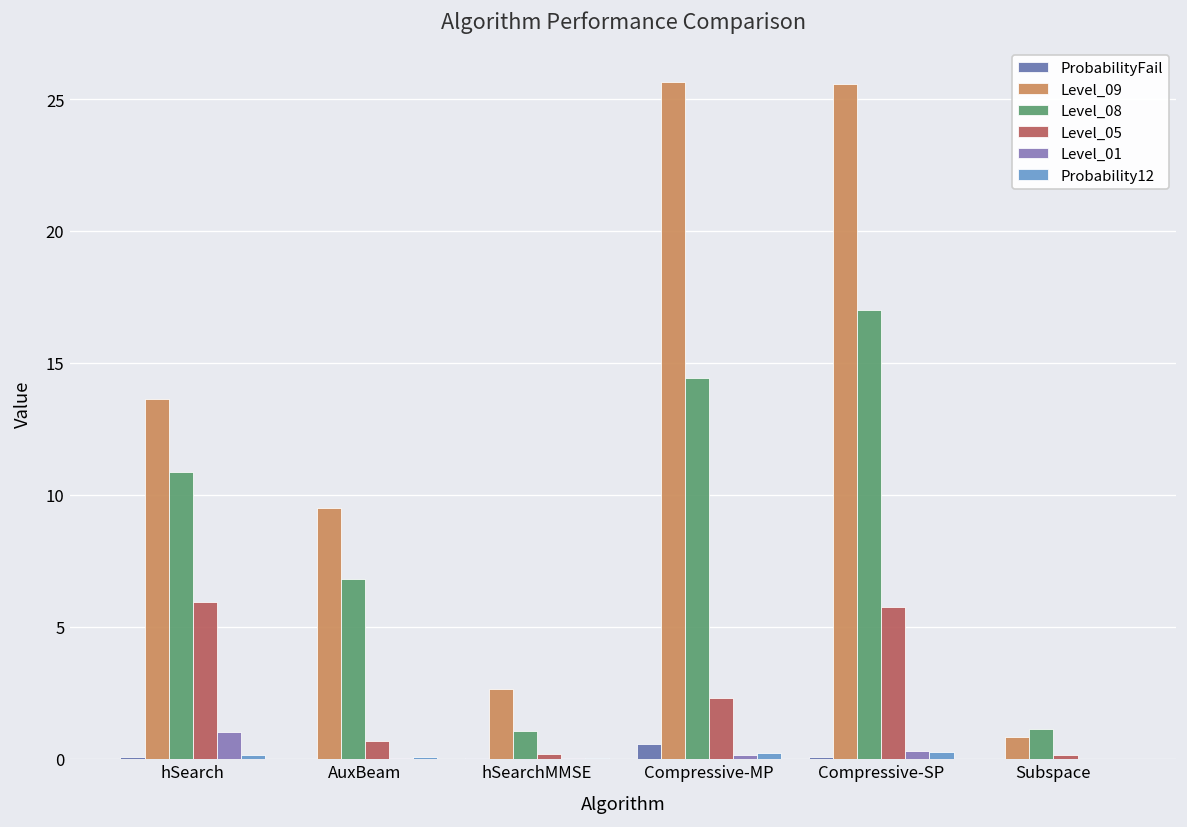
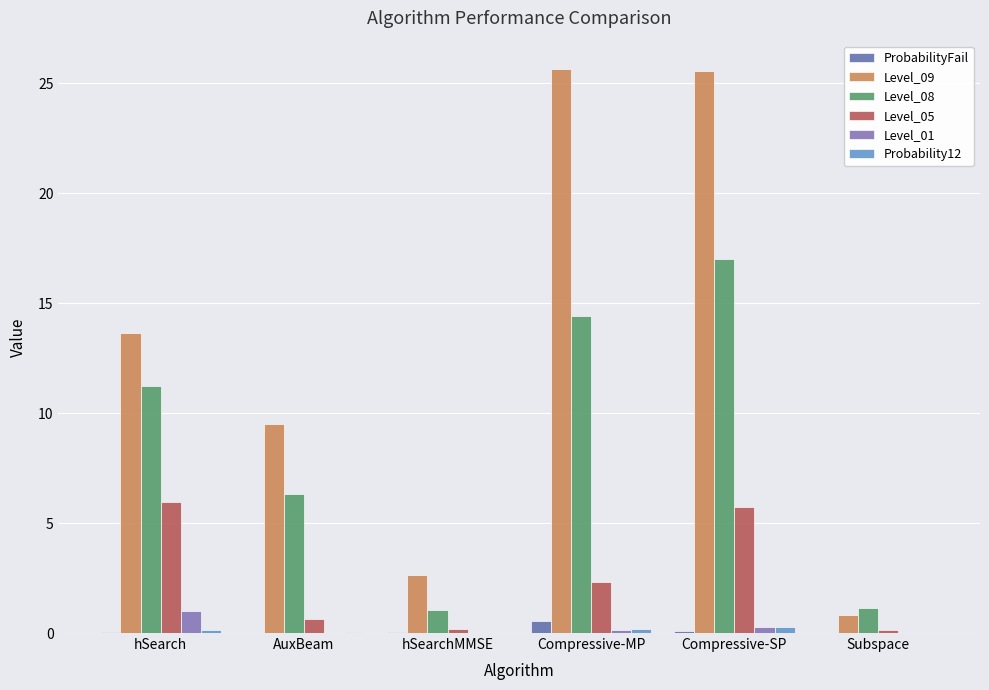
  {
    "Level_08": {
-     "hSearch": 10.9,
-     "AuxBeam": 6.8,
+     "hSearch": 11.3,
+     "AuxBeam": 6.3,
      "hSearchMMSE": 1.1,
      "Compressive-MP": 14.4,
      "Compressive-SP": 17.0,
      "Subspace": 1.1
    }
  }
